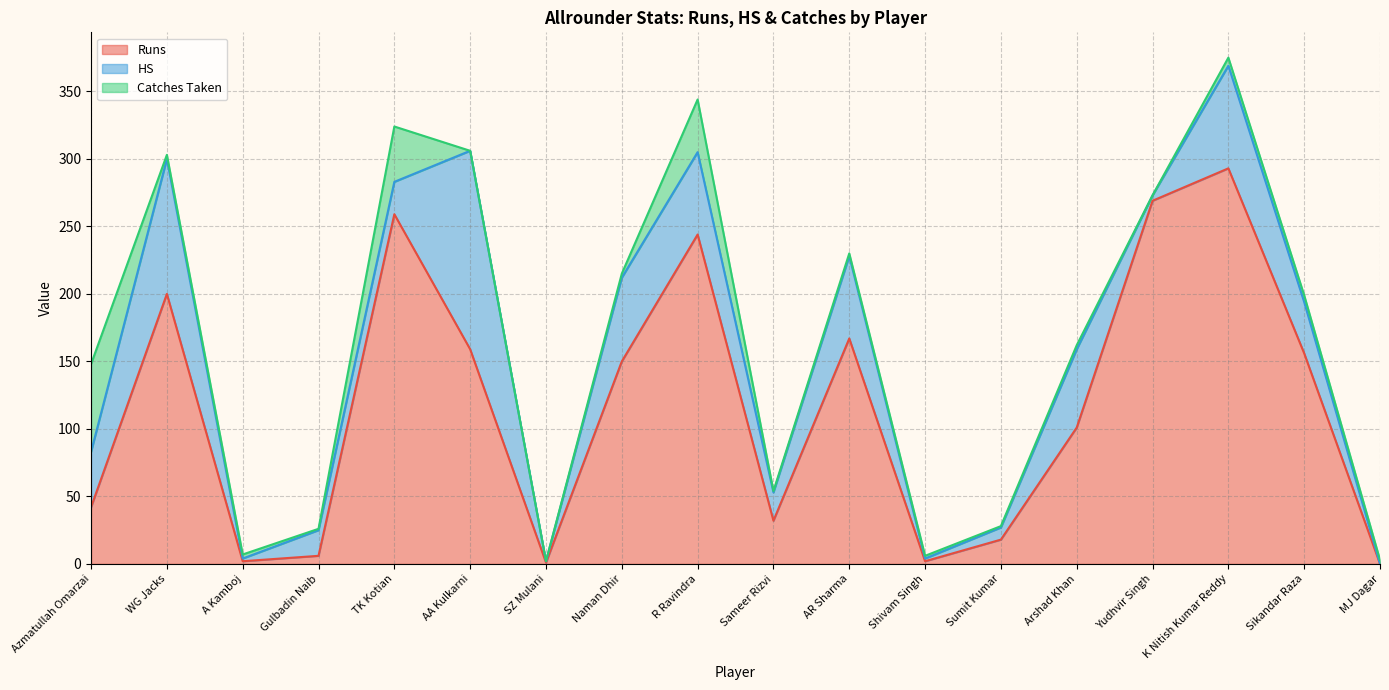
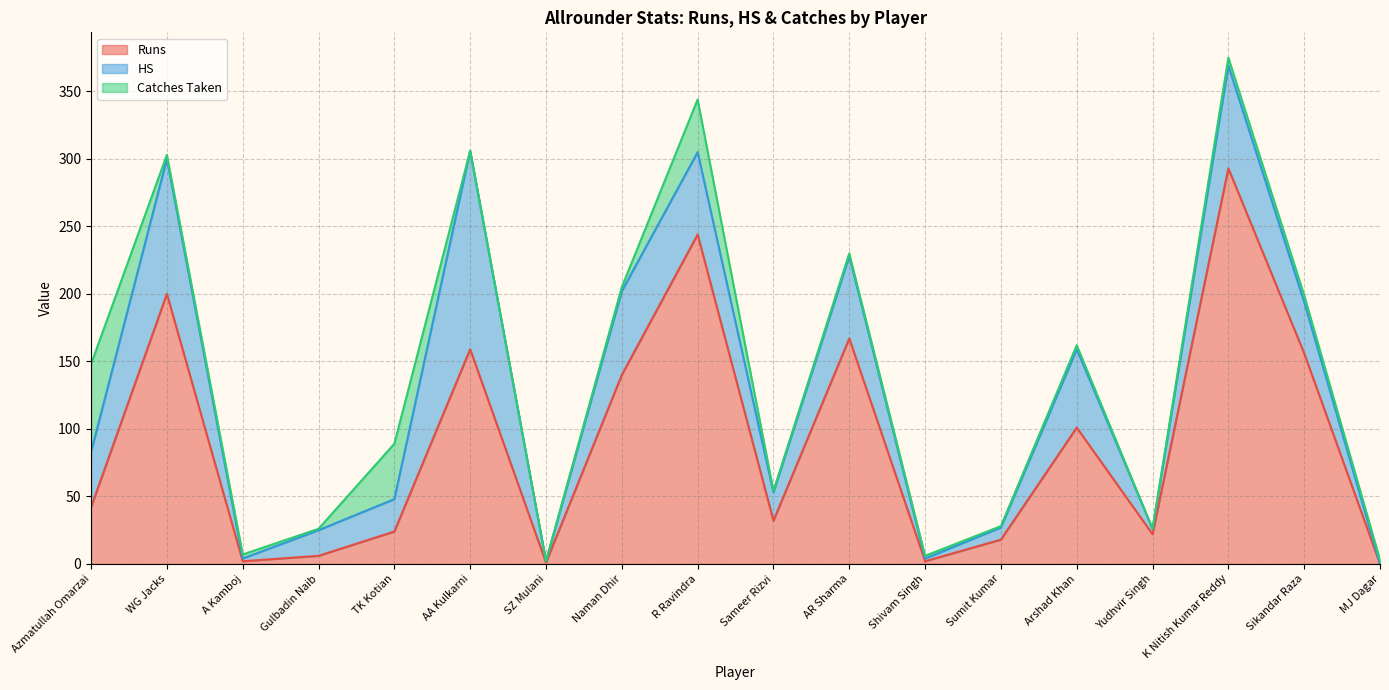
  {
    "Runs": {
      "Azmatullah Omarzai": 42,
      "WG Jacks": 200,
      "A Kamboj": 2,
      "Gulbadin Naib": 6,
-     "TK Kotian": 259,
+     "TK Kotian": 24,
      "AA Kulkarni": 159,
-     "Naman Dhir": 150,
+     "Naman Dhir": 140,
      "R Ravindra": 244,
      "Sameer Rizvi": 32,
      "AR Sharma": 167,
      "Shivam Singh": 2,
      "Sumit Kumar": 18,
      "Arshad Khan": 101,
-     "Yudhvir Singh": 269,
+     "Yudhvir Singh": 22,
      "K Nitish Kumar Reddy": 293,
      "Sikandar Raza": 156
    },
    "HS": {
      "Azmatullah Omarzai": 41,
      "WG Jacks": 100,
      "A Kamboj": 2,
      "TK Kotian": 24,
      "Naman Dhir": 62,
      "R Ravindra": 61,
      "AR Sharma": 61,
      "Shivam Singh": 2,
      "Arshad Khan": 58,
      "K Nitish Kumar Reddy": 76,
      "Sikandar Raza": 38
    },
    "Catches Taken": {
      "Azmatullah Omarzai": 65,
      "WG Jacks": 3,
      "A Kamboj": 3,
      "TK Kotian": 41,
      "Naman Dhir": 3,
      "R Ravindra": 39,
      "AR Sharma": 2,
      "Shivam Singh": 2,
      "Arshad Khan": 3,
      "K Nitish Kumar Reddy": 6,
      "Sikandar Raza": 5,
      "MJ Dagar": 3
    }
  }
